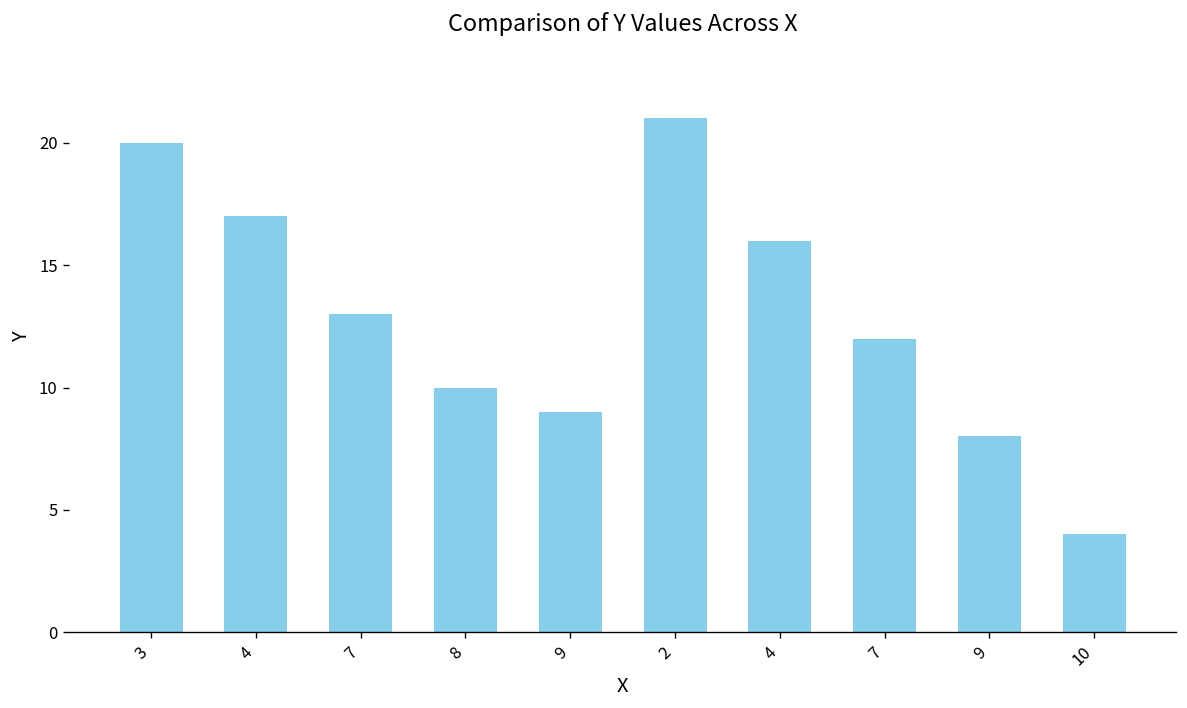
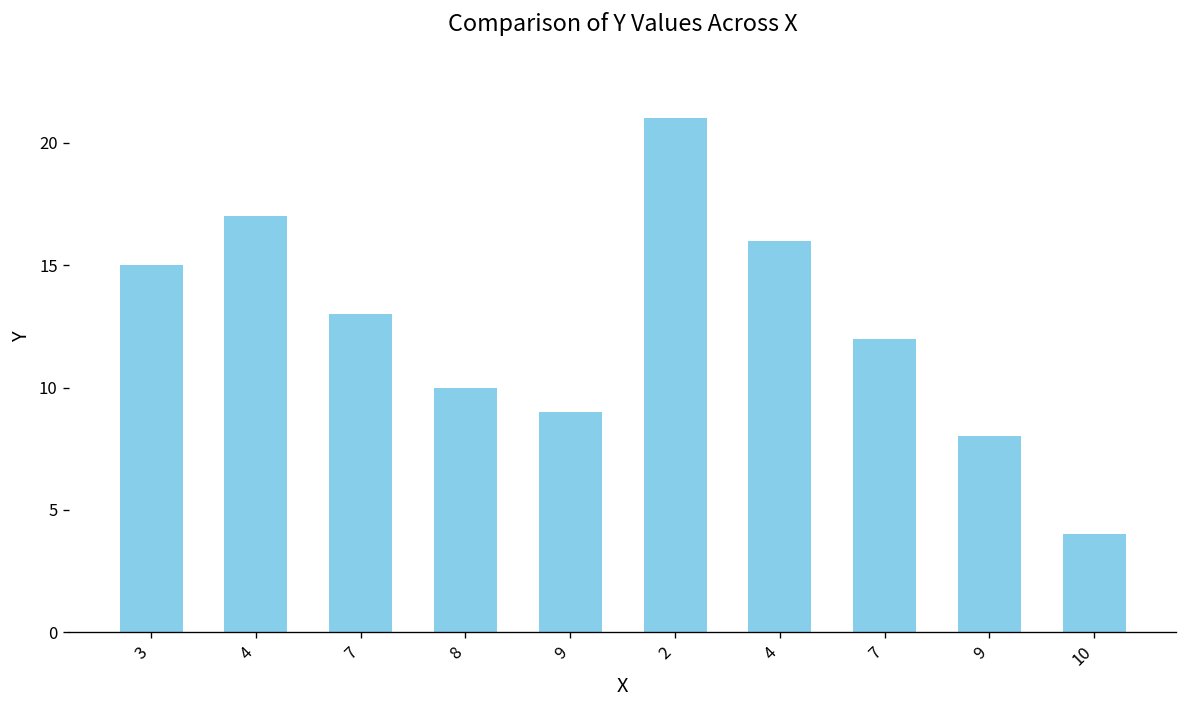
  {
-   "3": 20,
+   "3": 15,
    "8": 10,
    "2": 21,
    "10": 4
  }
